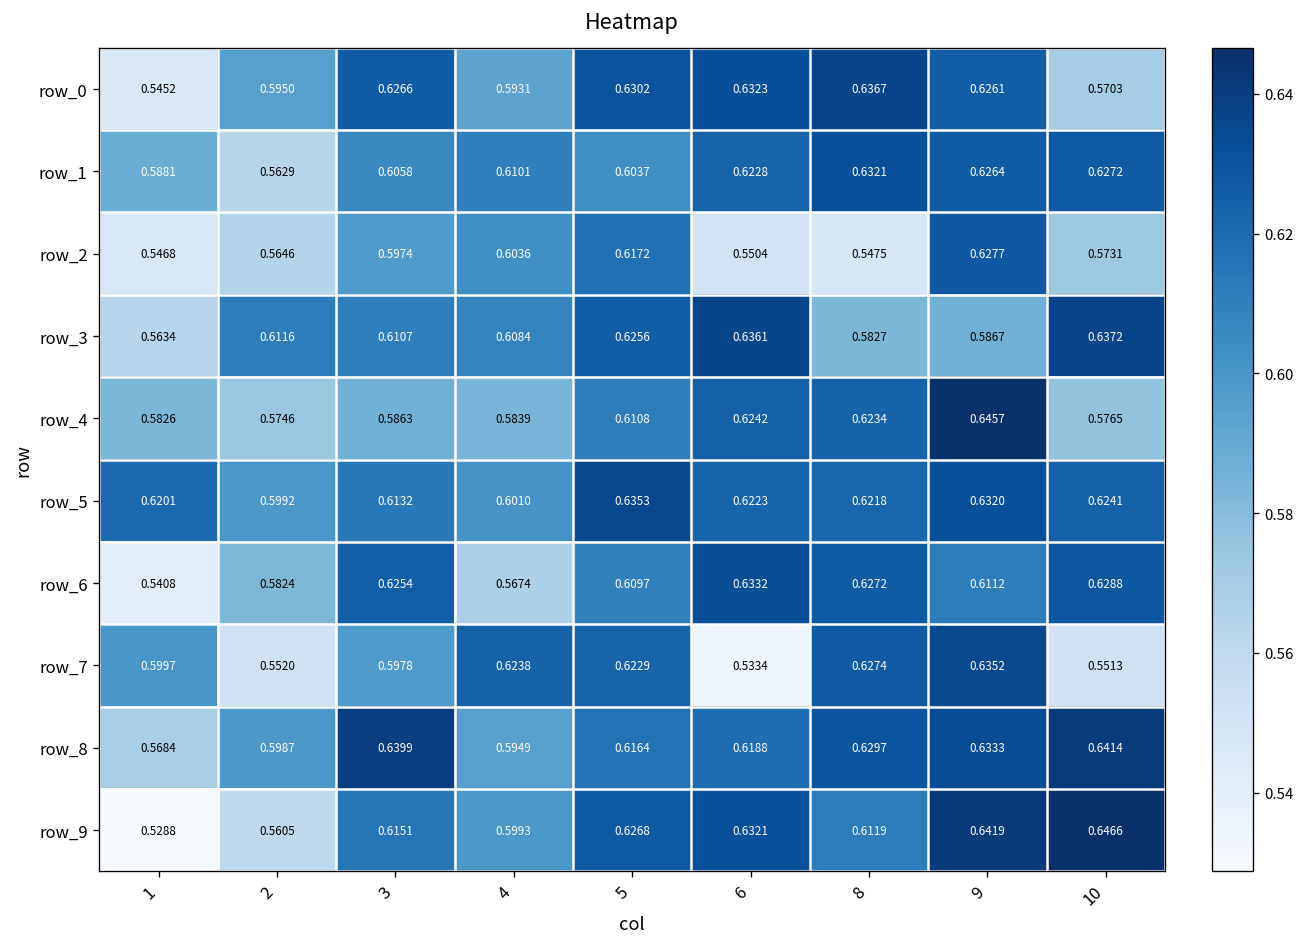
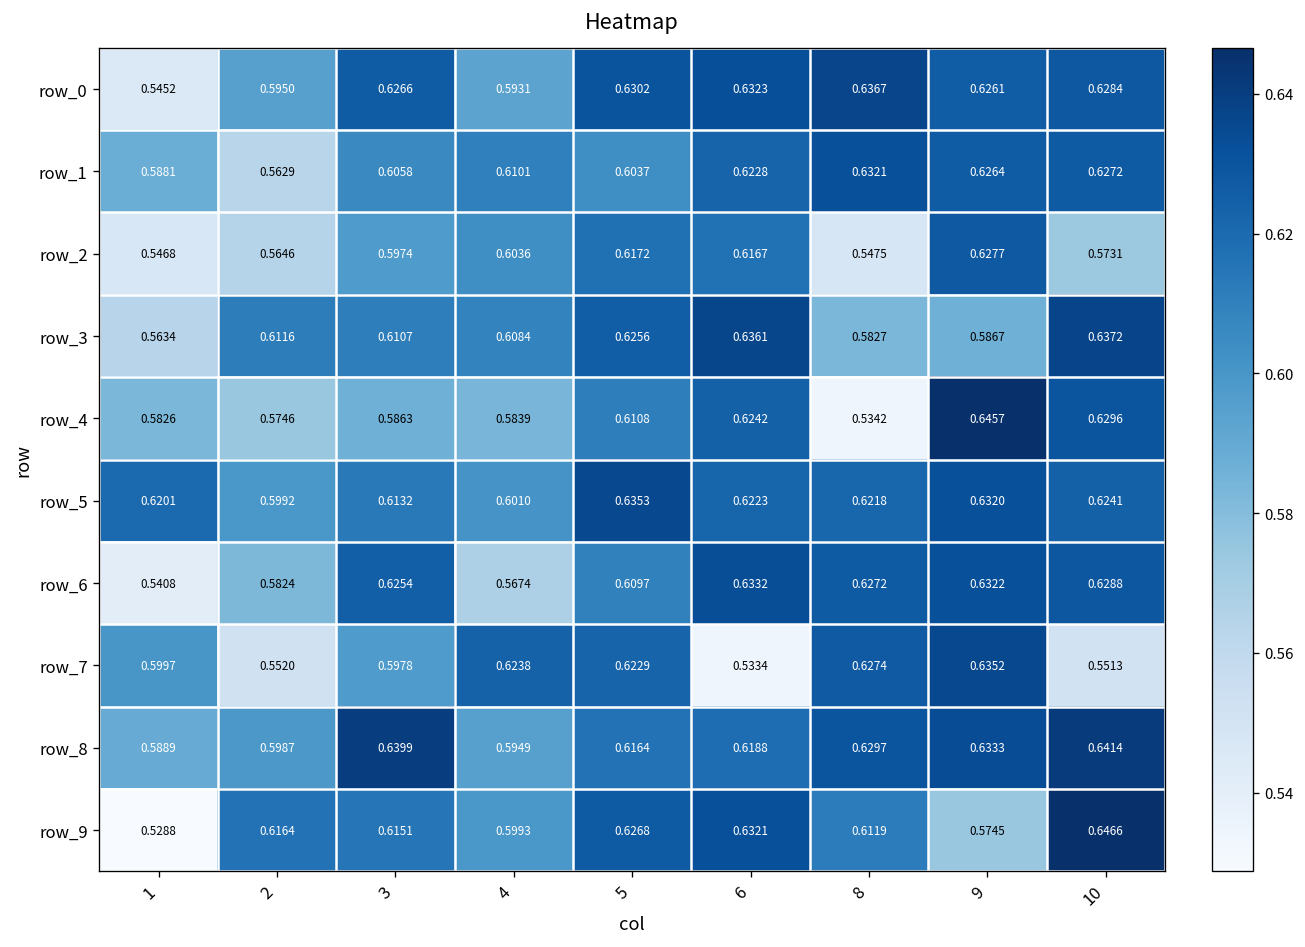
  {
    "row_0": {
      "1": 0.5452,
      "2": 0.5950,
      "3": 0.6266,
      "4": 0.5931,
      "5": 0.6302,
      "6": 0.6323,
      "8": 0.6367,
      "9": 0.6261,
-     "10": 0.5703
+     "10": 0.6284
    },
    "row_1": {
      "1": 0.5881,
      "2": 0.5629,
      "3": 0.6058,
      "4": 0.6101,
      "5": 0.6037,
      "6": 0.6228,
      "8": 0.6321,
      "9": 0.6264,
      "10": 0.6272
    },
    "row_2": {
      "1": 0.5468,
      "2": 0.5646,
      "3": 0.5974,
      "4": 0.6036,
      "5": 0.6172,
-     "6": 0.5504,
+     "6": 0.6167,
      "8": 0.5475,
      "9": 0.6277,
      "10": 0.5731
    },
    "row_3": {
      "1": 0.5634,
      "2": 0.6116,
      "3": 0.6107,
      "4": 0.6084,
      "5": 0.6256,
      "6": 0.6361,
      "8": 0.5827,
      "9": 0.5867,
      "10": 0.6372
    },
    "row_4": {
      "1": 0.5826,
      "2": 0.5746,
      "3": 0.5863,
      "4": 0.5839,
      "5": 0.6108,
      "6": 0.6242,
-     "8": 0.6234,
+     "8": 0.5342,
      "9": 0.6457,
-     "10": 0.5765
+     "10": 0.6296
    },
    "row_5": {
      "1": 0.6201,
      "2": 0.5992,
      "3": 0.6132,
      "4": 0.6010,
      "5": 0.6353,
      "6": 0.6223,
      "8": 0.6218,
      "9": 0.6320,
      "10": 0.6241
    },
    "row_6": {
      "1": 0.5408,
      "2": 0.5824,
      "3": 0.6254,
      "4": 0.5674,
      "5": 0.6097,
      "6": 0.6332,
      "8": 0.6272,
-     "9": 0.6112,
+     "9": 0.6322,
      "10": 0.6288
    },
    "row_7": {
      "1": 0.5997,
      "2": 0.5520,
      "3": 0.5978,
      "4": 0.6238,
      "5": 0.6229,
      "6": 0.5334,
      "8": 0.6274,
      "9": 0.6352,
      "10": 0.5513
    },
    "row_8": {
-     "1": 0.5684,
+     "1": 0.5889,
      "2": 0.5987,
      "3": 0.6399,
      "4": 0.5949,
      "5": 0.6164,
      "6": 0.6188,
      "8": 0.6297,
      "9": 0.6333,
      "10": 0.6414
    },
    "row_9": {
      "1": 0.5288,
-     "2": 0.5605,
+     "2": 0.6164,
      "3": 0.6151,
      "4": 0.5993,
      "5": 0.6268,
      "6": 0.6321,
      "8": 0.6119,
-     "9": 0.6419,
+     "9": 0.5745,
      "10": 0.6466
    }
  }
